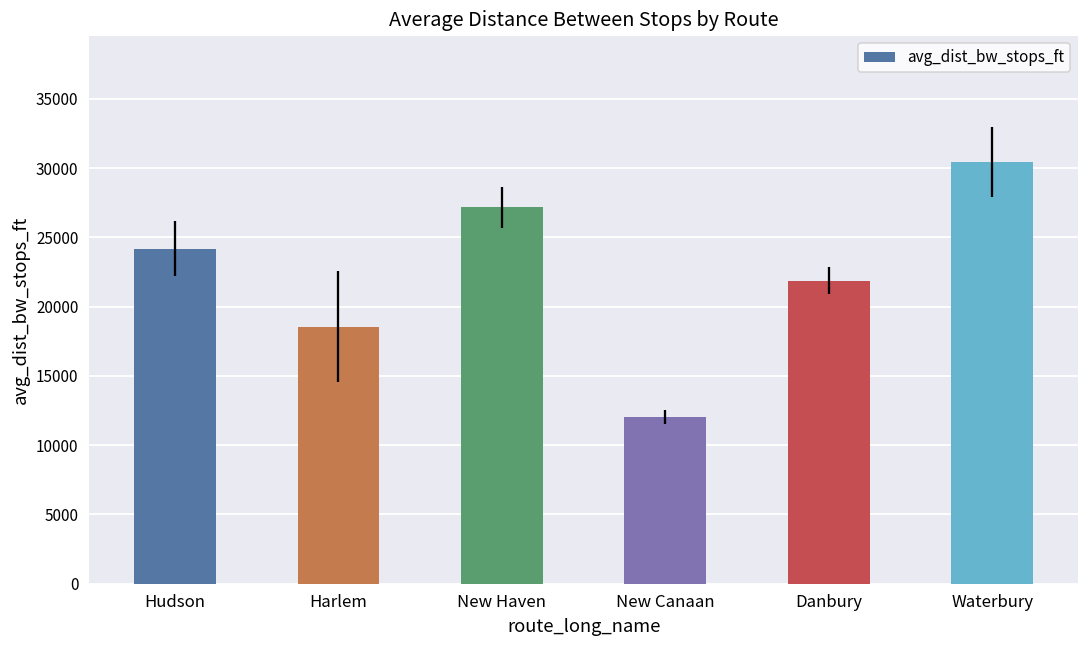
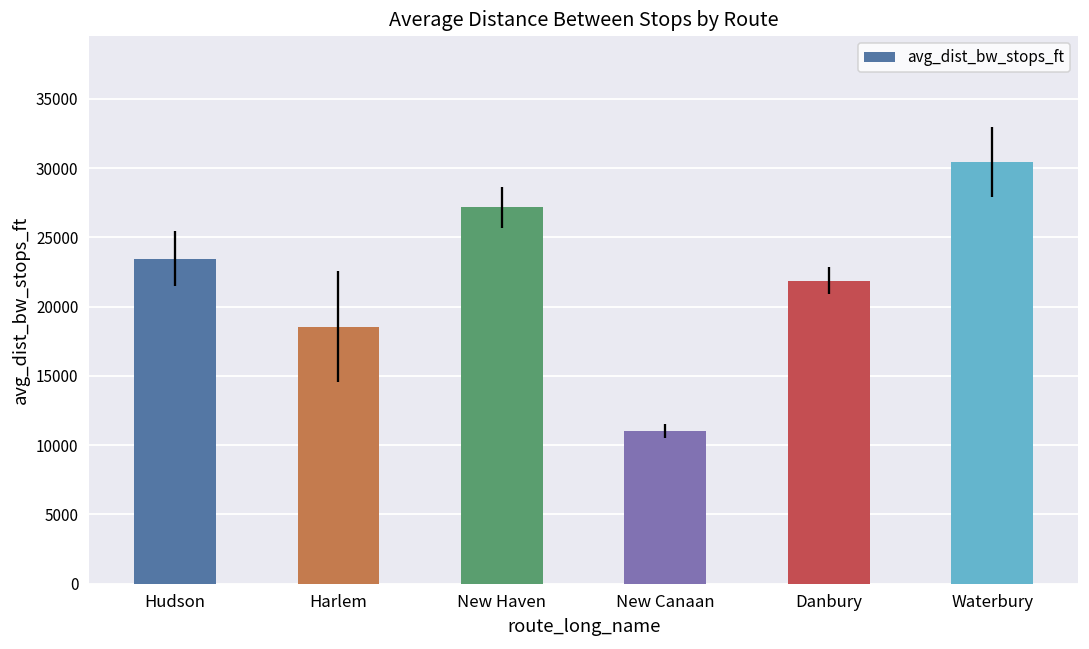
  {
-   "Hudson": 24200,
+   "Hudson": 23500,
    "Harlem": 18600,
    "New Haven": 27200,
-   "New Canaan": 12100,
+   "New Canaan": 11000,
    "Danbury": 21900,
    "Waterbury": 30400
  }
